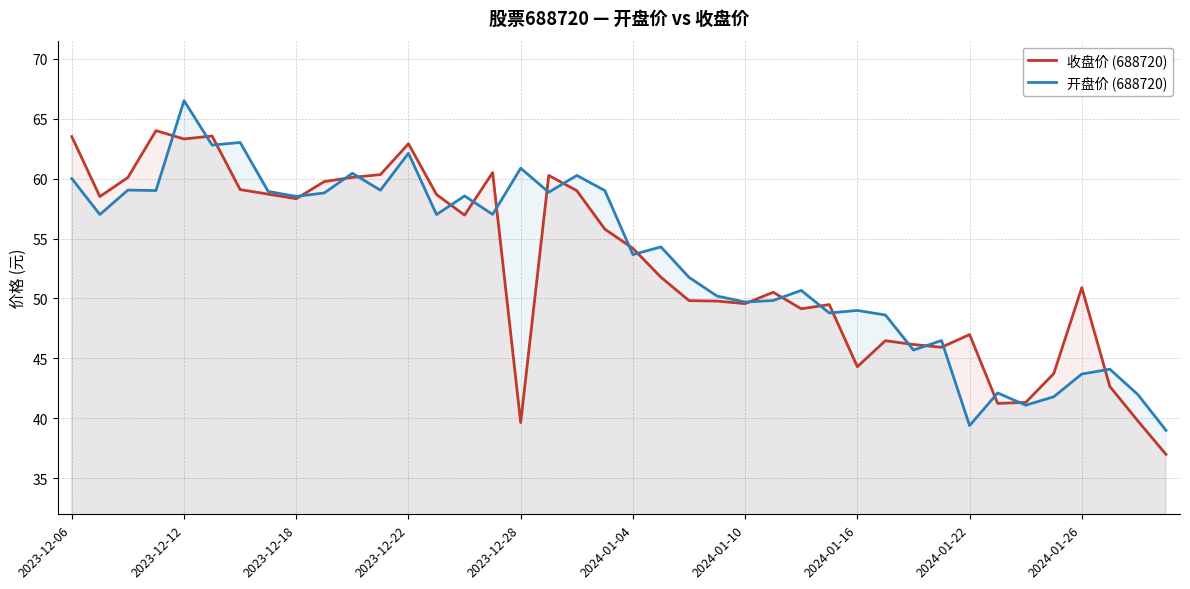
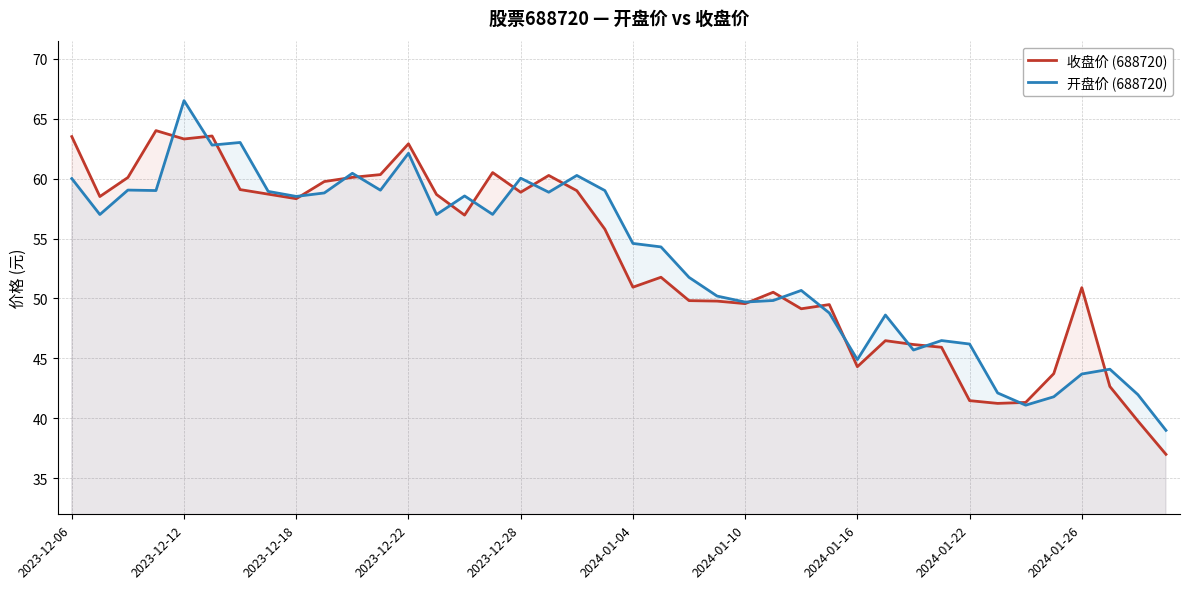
  {
    "收盘价 (688720)": {
      "2023-12-06": 63.5,
      "2023-12-12": 63.3,
      "2023-12-22": 62.9,
-     "2023-12-28": 39.7,
-     "2024-01-04": 54.2,
+     "2023-12-28": 58.9,
+     "2024-01-04": 50.9,
      "2024-01-16": 44.3,
-     "2024-01-22": 47.0,
+     "2024-01-22": 41.5,
      "2024-01-26": 50.9
    },
    "开盘价 (688720)": {
      "2023-12-06": 60.0,
      "2023-12-12": 66.5,
      "2023-12-22": 62.1,
-     "2023-12-28": 60.9,
-     "2024-01-04": 53.7,
-     "2024-01-16": 49.0,
-     "2024-01-22": 39.4,
+     "2023-12-28": 60.0,
+     "2024-01-04": 54.6,
+     "2024-01-16": 44.9,
+     "2024-01-22": 46.2,
      "2024-01-26": 43.7
    }
  }
